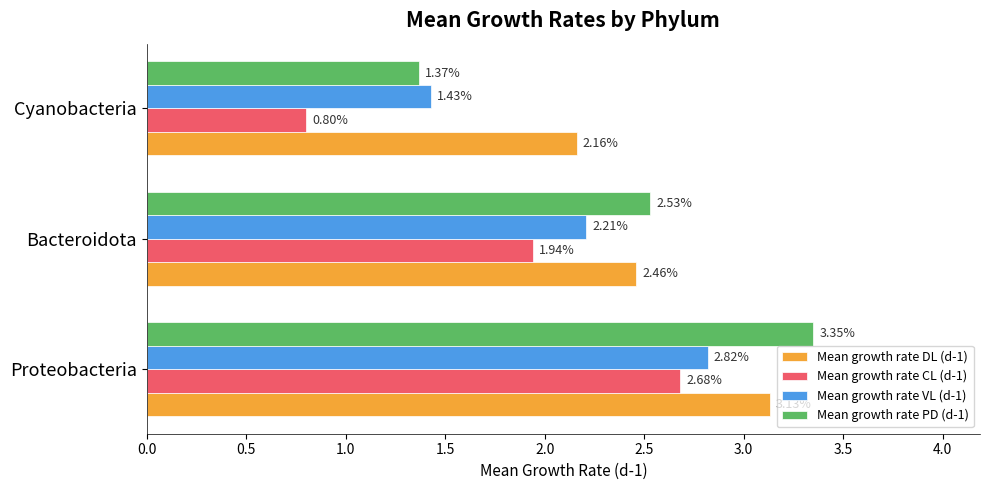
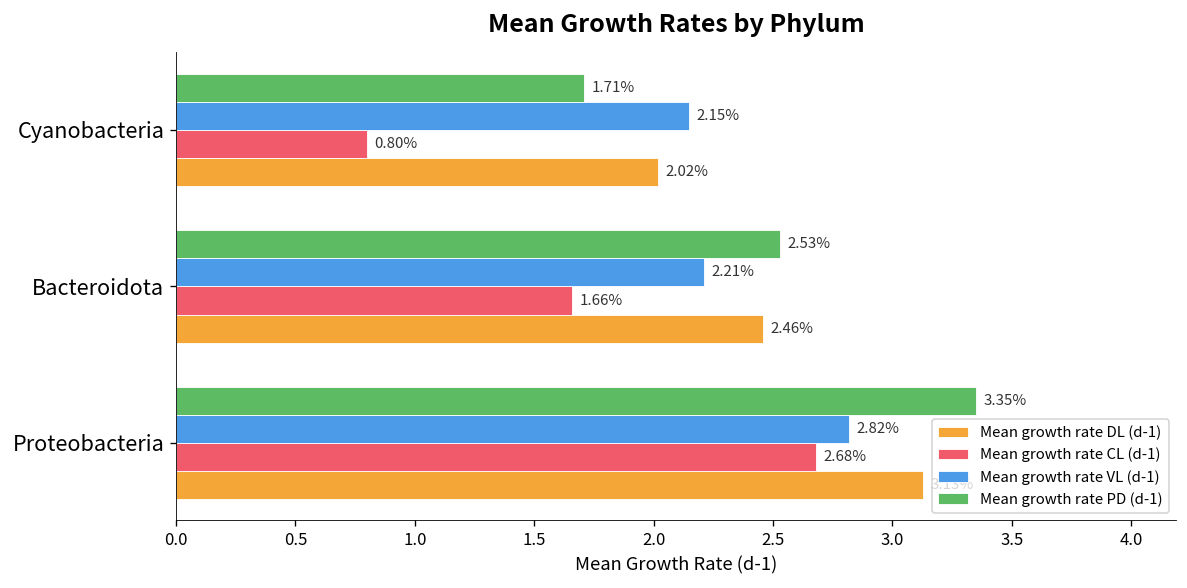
  {
    "Mean growth rate DL (d-1)": {
-     "Cyanobacteria": "2.16%",
+     "Cyanobacteria": "2.02%",
      "Bacteroidota": "2.46%"
    },
    "Mean growth rate CL (d-1)": {
      "Cyanobacteria": "0.80%",
-     "Bacteroidota": "1.94%",
+     "Bacteroidota": "1.66%",
      "Proteobacteria": "2.68%"
    },
    "Mean growth rate VL (d-1)": {
-     "Cyanobacteria": "1.43%",
+     "Cyanobacteria": "2.15%",
      "Bacteroidota": "2.21%",
      "Proteobacteria": "2.82%"
    },
    "Mean growth rate PD (d-1)": {
-     "Cyanobacteria": "1.37%",
+     "Cyanobacteria": "1.71%",
      "Bacteroidota": "2.53%",
      "Proteobacteria": "3.35%"
    }
  }
